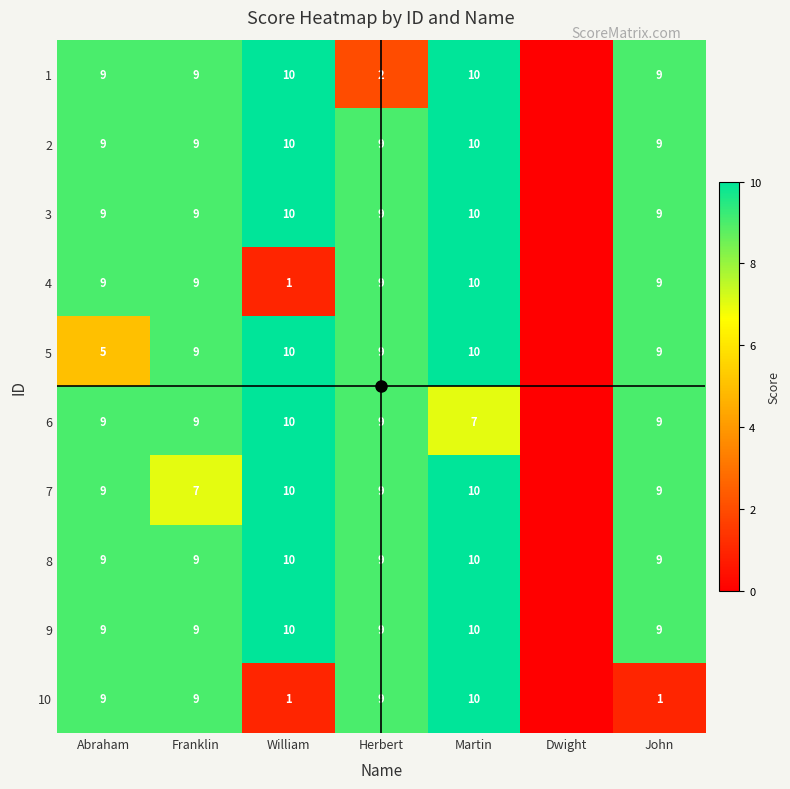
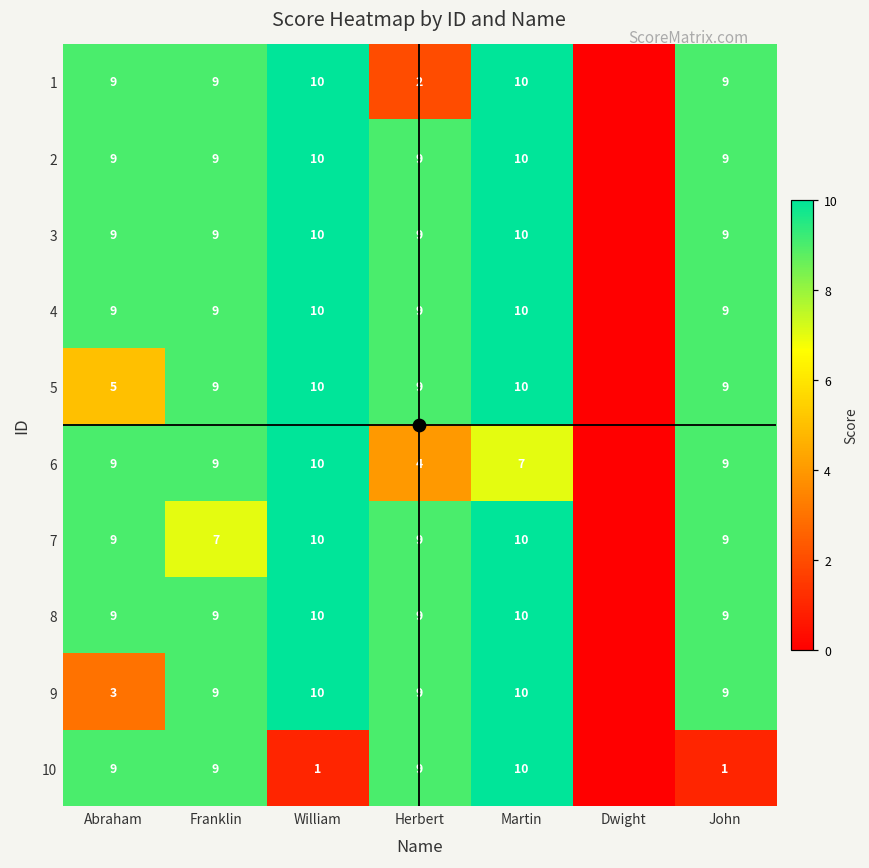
  {
    "1": {
      "Abraham": 9,
      "Franklin": 9,
      "William": 10,
      "Herbert": 2,
      "Martin": 10,
      "John": 9
    },
    "2": {
      "Abraham": 9,
      "Franklin": 9,
      "William": 10,
      "Herbert": 9,
      "Martin": 10,
      "John": 9
    },
    "3": {
      "Abraham": 9,
      "Franklin": 9,
      "William": 10,
      "Herbert": 9,
      "Martin": 10,
      "John": 9
    },
    "4": {
      "Abraham": 9,
      "Franklin": 9,
-     "William": 1,
+     "William": 10,
      "Herbert": 9,
      "Martin": 10,
      "John": 9
    },
    "5": {
      "Abraham": 5,
      "Franklin": 9,
      "William": 10,
      "Herbert": 9,
      "Martin": 10,
      "John": 9
    },
    "6": {
      "Abraham": 9,
      "Franklin": 9,
      "William": 10,
-     "Herbert": 9,
+     "Herbert": 4,
      "Martin": 7,
      "John": 9
    },
    "7": {
      "Abraham": 9,
      "Franklin": 7,
      "William": 10,
      "Herbert": 9,
      "Martin": 10,
      "John": 9
    },
    "8": {
      "Abraham": 9,
      "Franklin": 9,
      "William": 10,
      "Herbert": 9,
      "Martin": 10,
      "John": 9
    },
    "9": {
-     "Abraham": 9,
+     "Abraham": 3,
      "Franklin": 9,
      "William": 10,
      "Herbert": 9,
      "Martin": 10,
      "John": 9
    },
    "10": {
      "Abraham": 9,
      "Franklin": 9,
      "William": 1,
      "Herbert": 9,
      "Martin": 10,
      "John": 1
    }
  }
